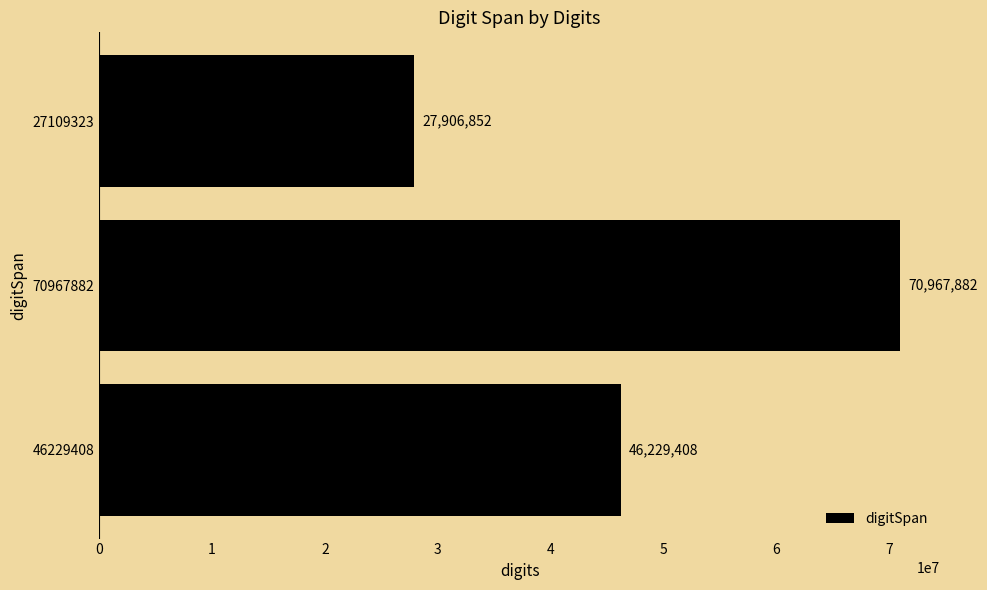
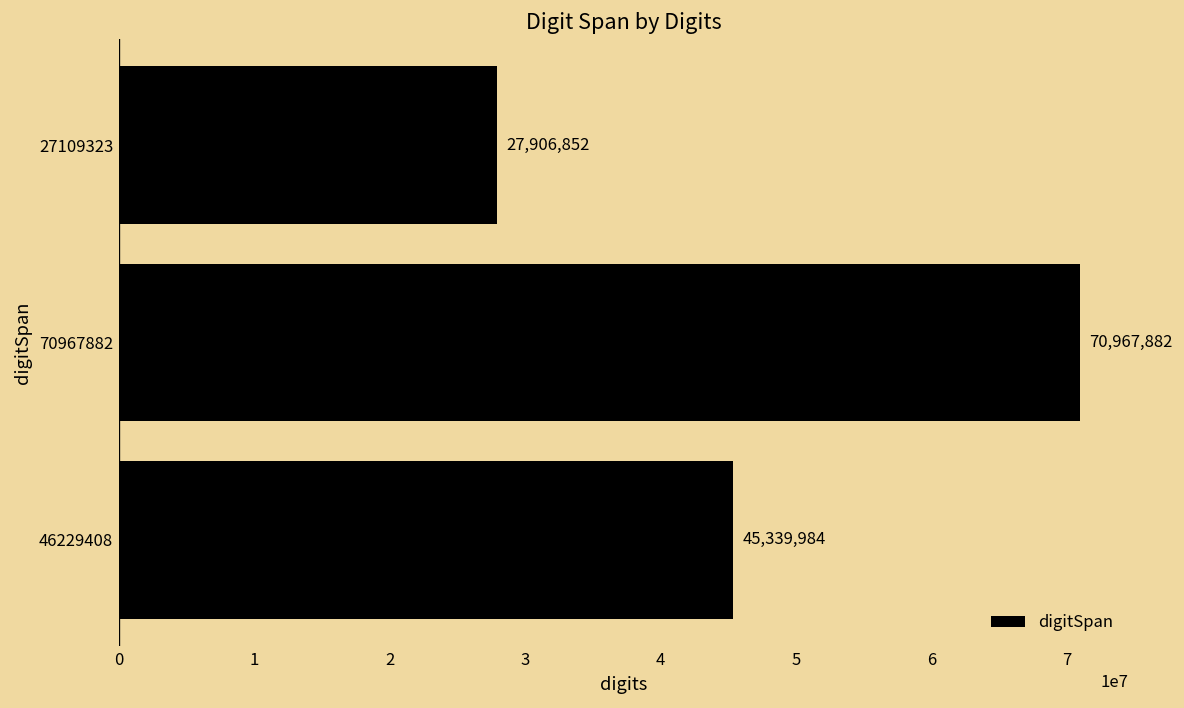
  {
    "27109323": "27,906,852",
    "70967882": "70,967,882",
-   "46229408": "46,229,408"
+   "46229408": "45,339,984"
  }
